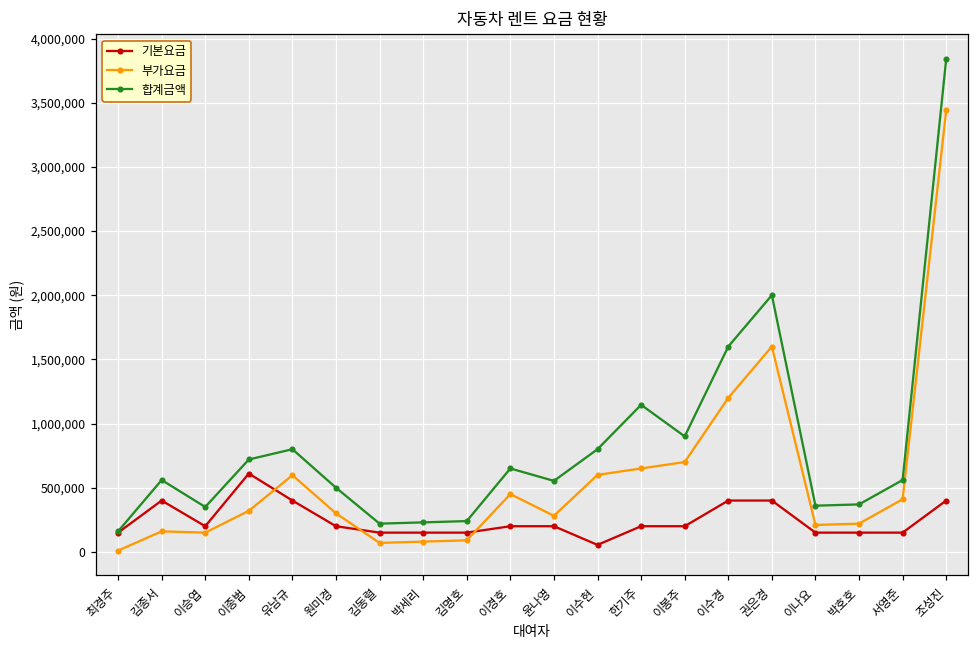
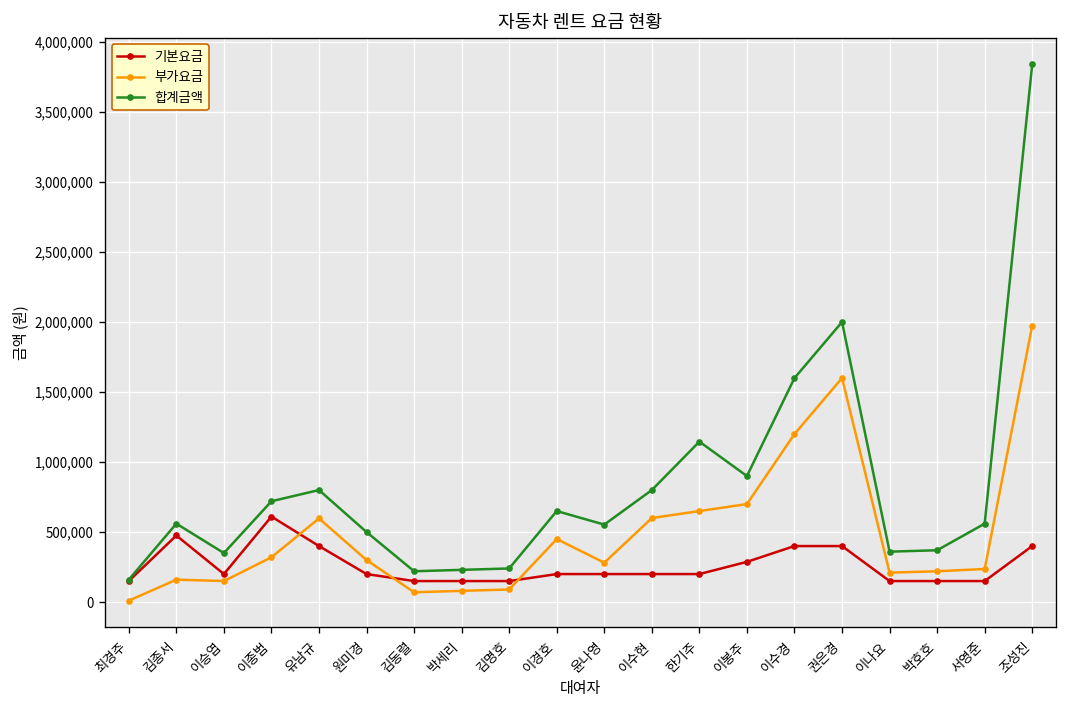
  {
    "기본요금": {
-     "김종서": "400,000",
+     "김종서": "480,000",
      "이승엽": "200,000",
      "이종범": "610,000",
      "유남규": "400,000",
      "원미경": "200,000",
      "김동렬": "150,000",
      "박세리": "150,000",
      "김명호": "150,000",
      "이경호": "200,000",
      "윤나영": "200,000",
-     "이수현": "50,000",
+     "이수현": "200,000",
      "한기주": "200,000",
-     "이봉주": "200,000",
+     "이봉주": "290,000",
      "이수경": "400,000",
      "권은경": "400,000",
      "이나요": "150,000",
      "박호호": "150,000",
      "서영준": "150,000",
      "조성진": "400,000"
    },
    "부가요금": {
      "최경주": "10,000",
      "김종서": "160,000",
      "이승엽": "150,000",
      "이종범": "320,000",
      "유남규": "600,000",
      "원미경": "300,000",
      "김동렬": "70,000",
      "박세리": "80,000",
      "김명호": "90,000",
      "이경호": "450,000",
      "윤나영": "280,000",
      "이수현": "600,000",
      "한기주": "650,000",
      "이봉주": "700,000",
      "이수경": "1,200,000",
      "권은경": "1,600,000",
      "이나요": "210,000",
      "박호호": "220,000",
-     "서영준": "410,000",
-     "조성진": "3,440,000"
+     "서영준": "240,000",
+     "조성진": "1,970,000"
    },
    "합계금액": {
      "김종서": "560,000",
      "이승엽": "350,000",
      "이종범": "720,000",
      "유남규": "800,000",
      "원미경": "500,000",
      "김동렬": "220,000",
      "박세리": "230,000",
      "김명호": "240,000",
      "이경호": "650,000",
      "윤나영": "550,000",
      "이수현": "800,000",
      "한기주": "1,150,000",
      "이봉주": "900,000",
      "이수경": "1,600,000",
      "권은경": "2,000,000",
      "이나요": "360,000",
      "박호호": "370,000",
      "서영준": "560,000",
      "조성진": "3,840,000"
    }
  }
